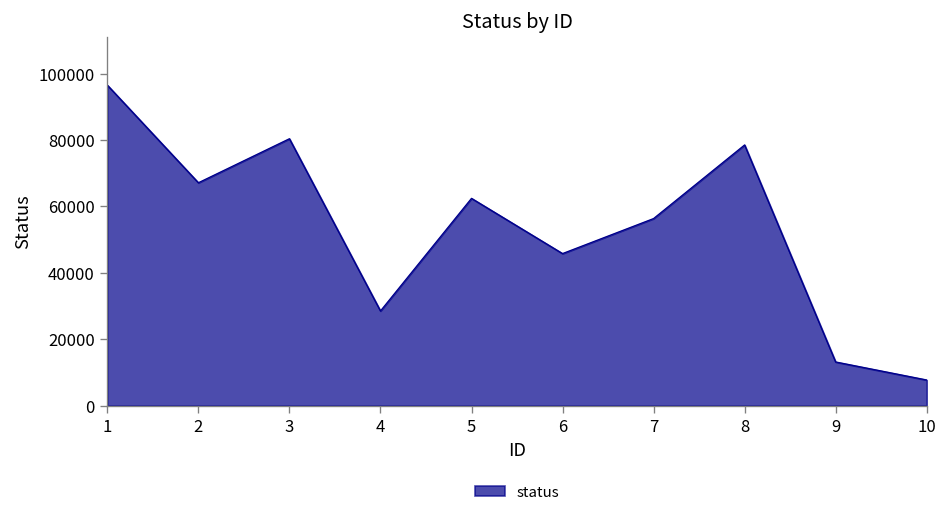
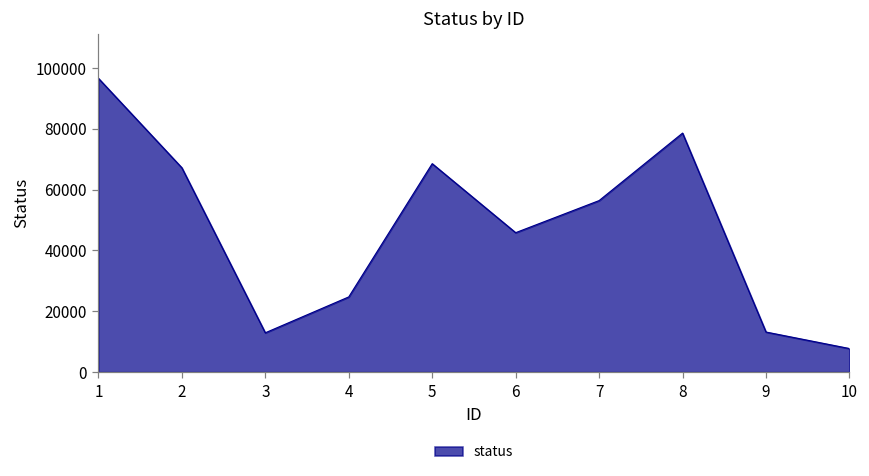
  {
    "1": 97000,
    "2": 67000,
-   "3": 80000,
-   "4": 29000,
-   "5": 62000,
+   "3": 13000,
+   "4": 25000,
+   "5": 68000,
    "6": 46000,
    "7": 56000,
    "8": 79000,
    "9": 13000,
    "10": 8000
  }
